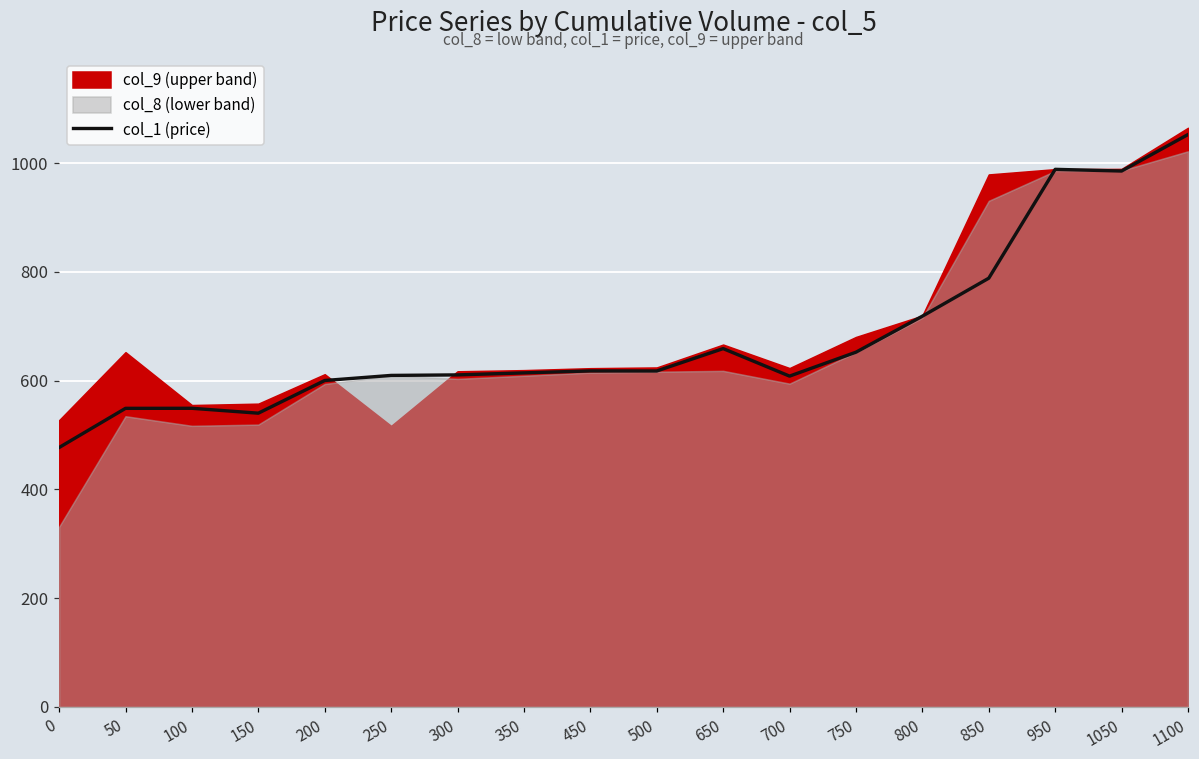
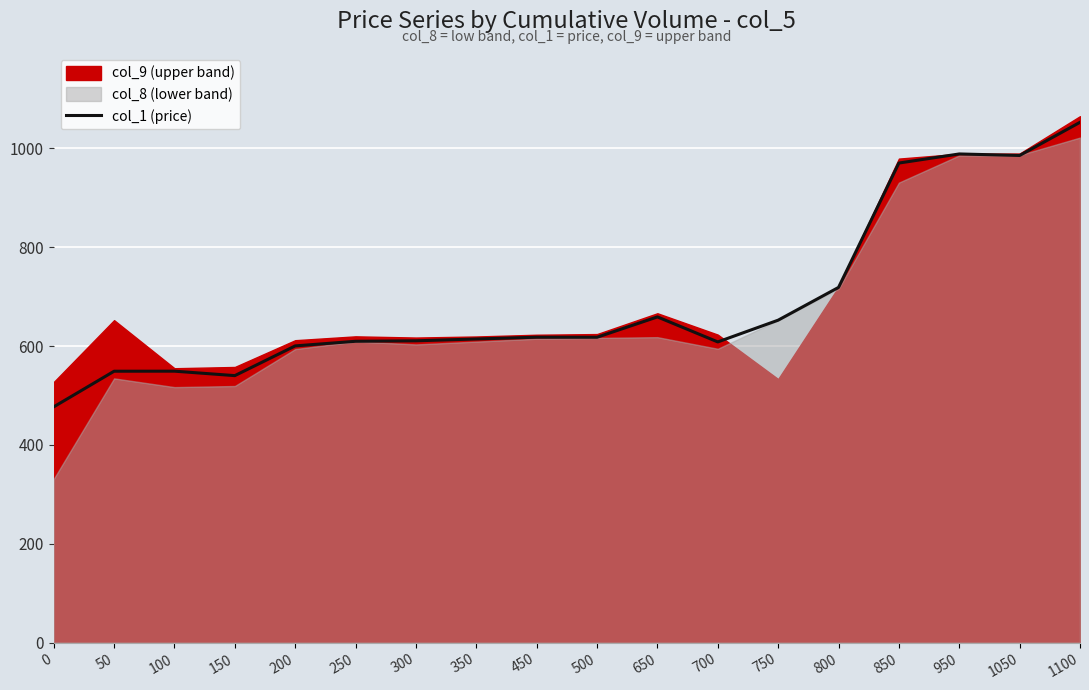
  {
    "col_1 (price)": {
      "0": 480,
      "50": 550,
      "100": 550,
      "150": 540,
      "200": 600,
      "300": 610,
      "650": 660,
      "700": 610,
-     "850": 790,
+     "850": 970,
      "1100": 1050
    },
    "col_9 (upper band)": {
      "0": 530,
      "50": 650,
      "100": 560,
      "150": 560,
      "200": 610,
-     "250": 520,
+     "250": 620,
      "300": 620,
      "500": 620,
      "650": 670,
      "700": 620,
-     "750": 680,
+     "750": 530,
      "850": 980,
      "1100": 1060
    },
    "col_8 (lower band)": {
      "0": 330,
      "50": 530,
      "100": 520,
      "150": 520,
      "200": 590,
      "300": 600,
      "350": 610,
      "650": 620,
      "700": 590,
      "850": 930,
      "1100": 1020
    }
  }
